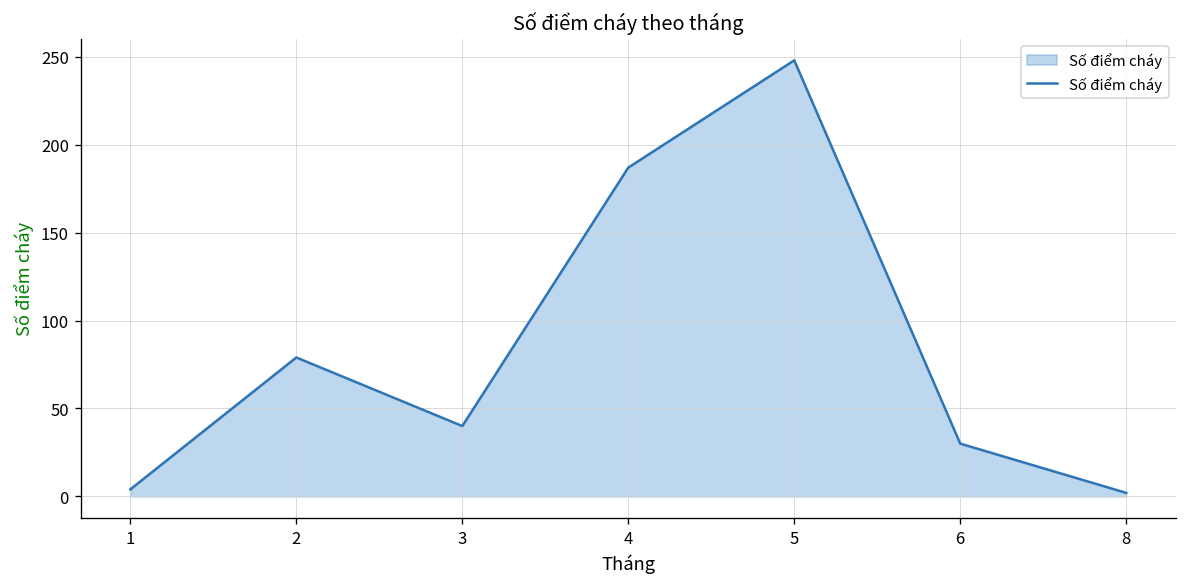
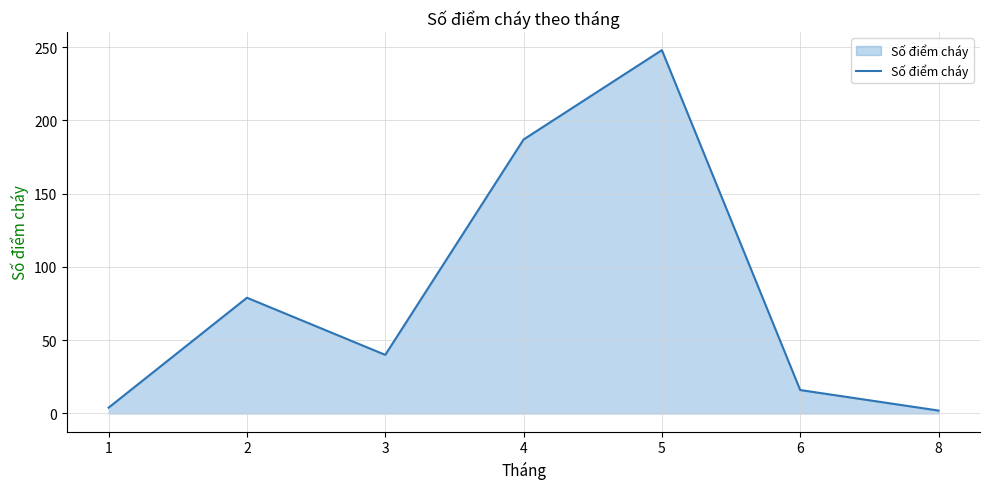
  {
    "1": 4,
    "2": 79,
    "3": 40,
    "4": 187,
    "5": 248,
-   "6": 30,
+   "6": 16,
    "8": 2
  }
